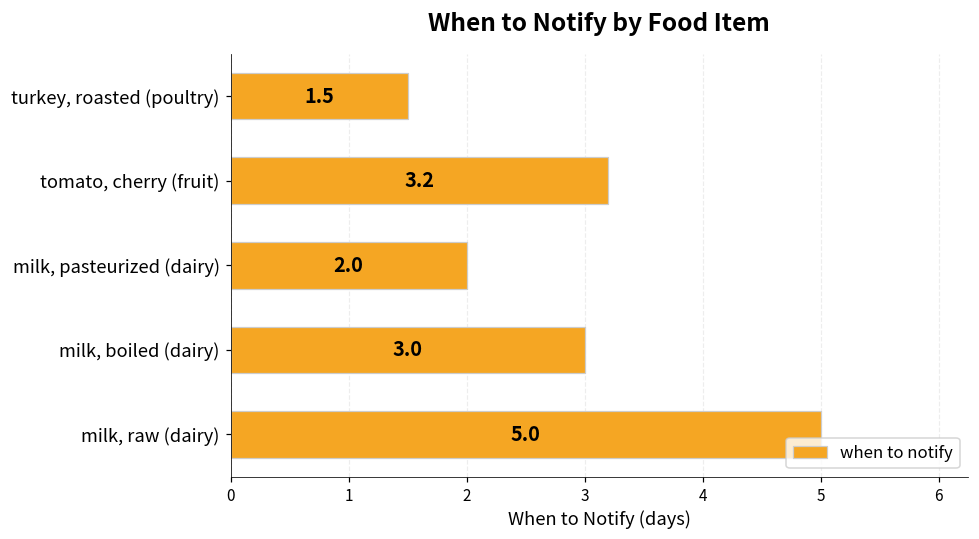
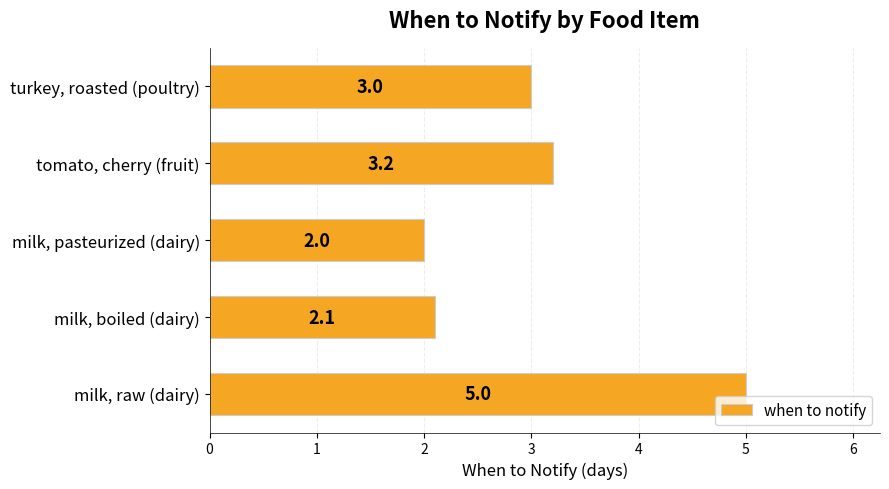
  {
-   "turkey, roasted (poultry)": 1.5,
+   "turkey, roasted (poultry)": 3.0,
    "tomato, cherry (fruit)": 3.2,
    "milk, pasteurized (dairy)": 2.0,
-   "milk, boiled (dairy)": 3.0,
+   "milk, boiled (dairy)": 2.1,
    "milk, raw (dairy)": 5.0
  }
